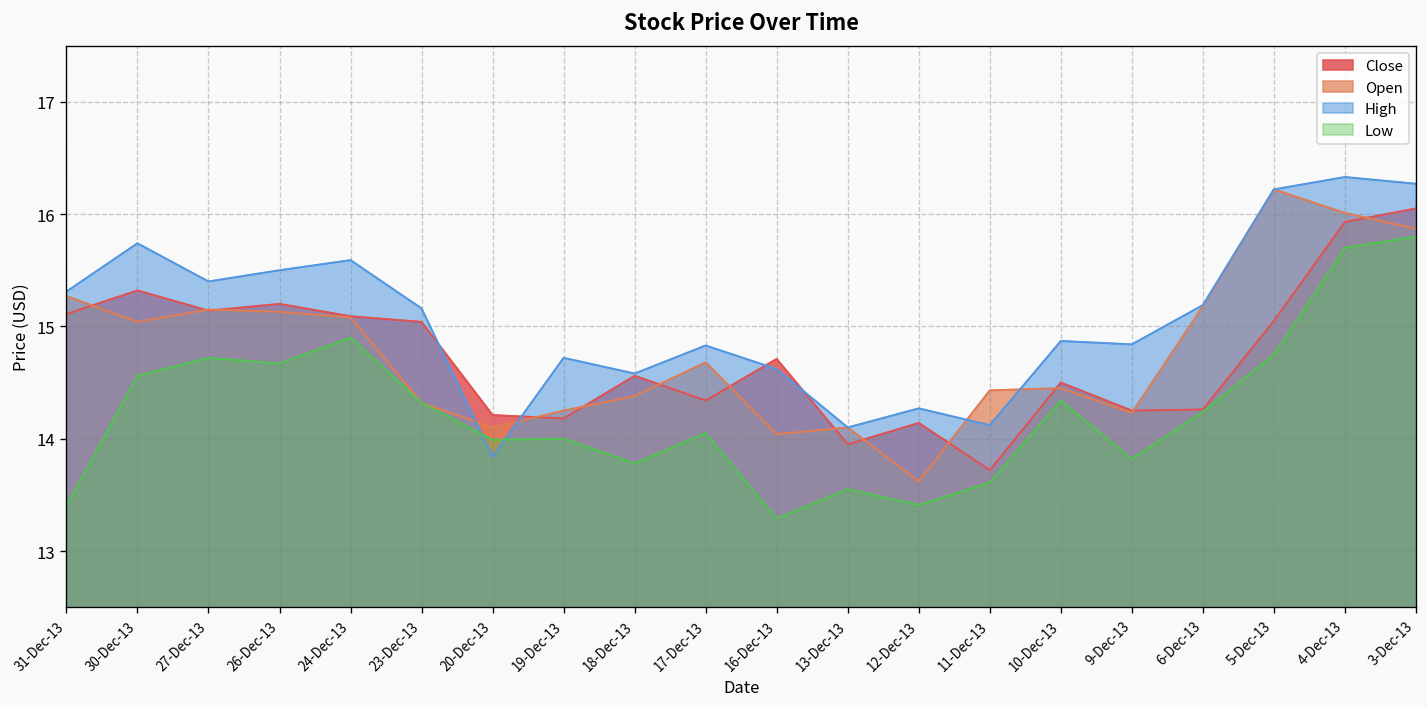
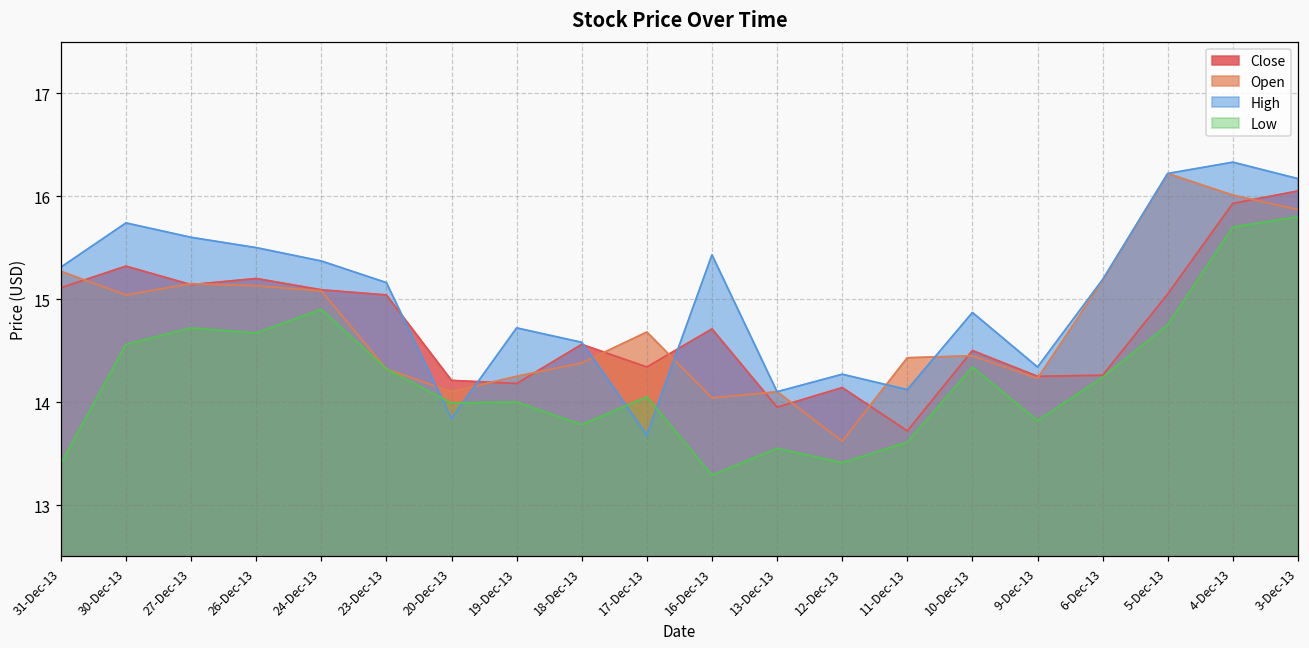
  {
    "High": {
      "31-Dec-13": 15.3,
      "30-Dec-13": 15.7,
-     "27-Dec-13": 15.4,
+     "27-Dec-13": 15.6,
      "26-Dec-13": 15.5,
-     "24-Dec-13": 15.6,
+     "24-Dec-13": 15.4,
      "23-Dec-13": 15.2,
      "20-Dec-13": 13.8,
      "19-Dec-13": 14.7,
-     "17-Dec-13": 14.8,
-     "16-Dec-13": 14.6,
+     "17-Dec-13": 13.7,
+     "16-Dec-13": 15.4,
      "12-Dec-13": 14.3,
      "11-Dec-13": 14.1,
      "10-Dec-13": 14.9,
-     "9-Dec-13": 14.8,
+     "9-Dec-13": 14.3,
      "4-Dec-13": 16.3,
-     "3-Dec-13": 16.3
+     "3-Dec-13": 16.2
    },
    "Low": {
      "31-Dec-13": 13.4,
      "30-Dec-13": 14.6,
      "27-Dec-13": 14.7,
      "26-Dec-13": 14.7,
      "24-Dec-13": 14.9,
      "20-Dec-13": 14.0,
      "19-Dec-13": 14.0,
      "18-Dec-13": 13.8,
      "17-Dec-13": 14.1,
      "16-Dec-13": 13.3,
      "13-Dec-13": 13.6,
      "12-Dec-13": 13.4,
      "11-Dec-13": 13.6,
      "10-Dec-13": 14.3,
      "9-Dec-13": 13.8,
      "5-Dec-13": 14.8,
      "4-Dec-13": 15.7,
      "3-Dec-13": 15.8
    }
  }
